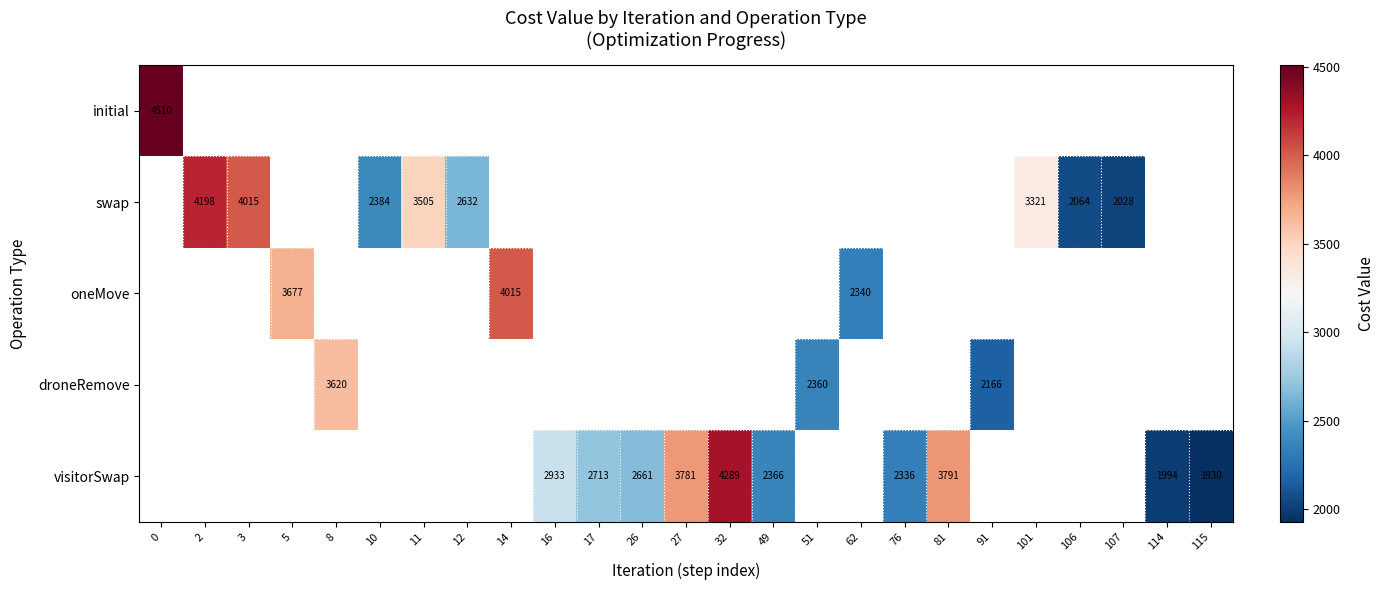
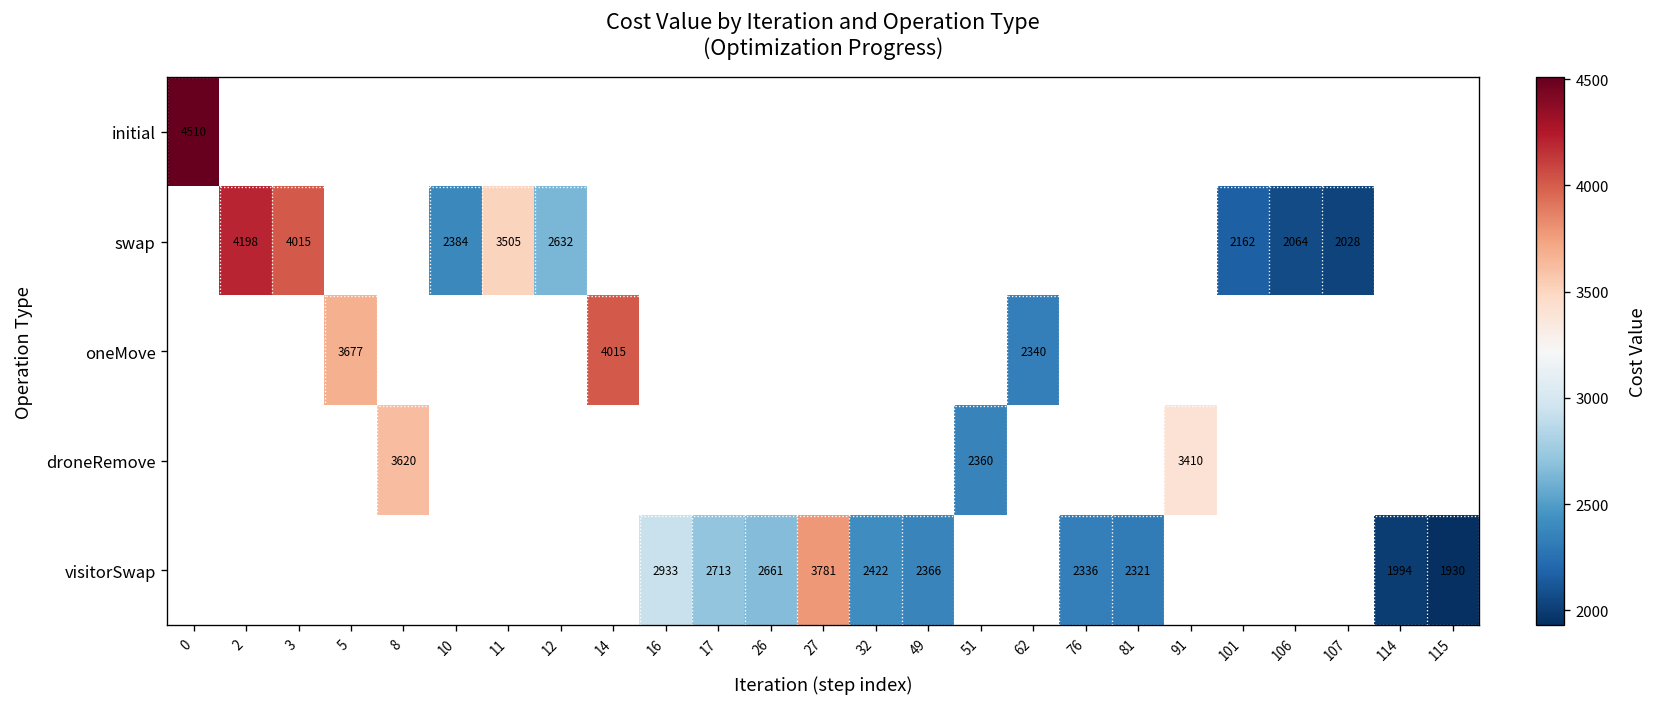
  {
    "initial": {
      "0": 4510
    },
    "swap": {
      "2": 4198,
      "3": 4015,
      "10": 2384,
      "11": 3505,
      "12": 2632,
-     "101": 3321,
+     "101": 2162,
      "106": 2064,
      "107": 2028
    },
    "oneMove": {
      "5": 3677,
      "14": 4015,
      "62": 2340
    },
    "droneRemove": {
      "8": 3620,
      "51": 2360,
-     "91": 2166
+     "91": 3410
    },
    "visitorSwap": {
      "16": 2933,
      "17": 2713,
      "26": 2661,
      "27": 3781,
-     "32": 4289,
+     "32": 2422,
      "49": 2366,
      "76": 2336,
-     "81": 3791,
+     "81": 2321,
      "114": 1994,
      "115": 1930
    }
  }
